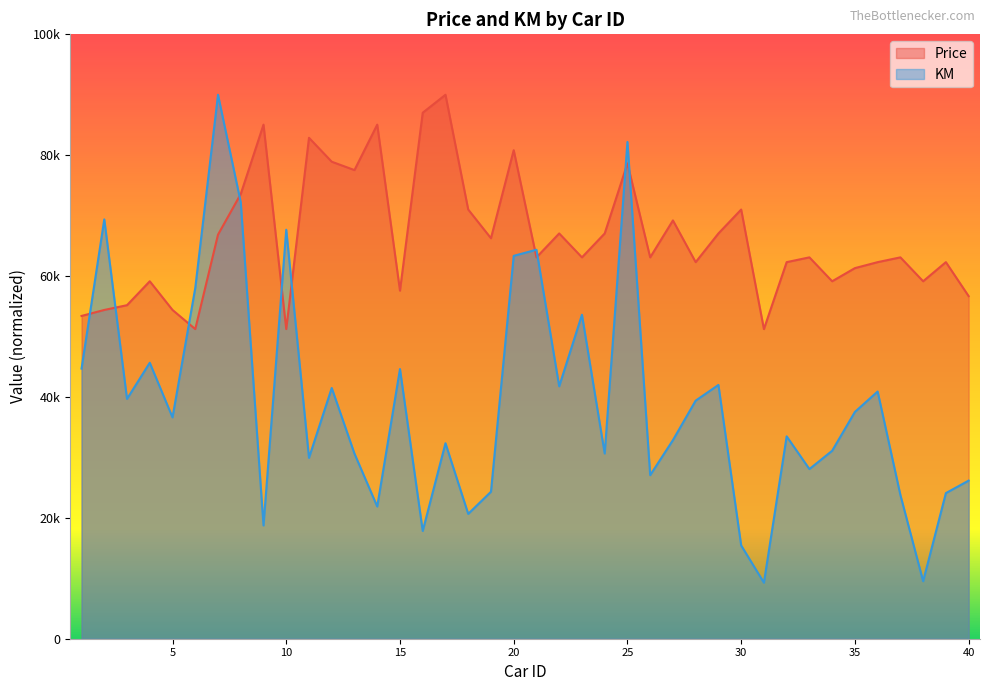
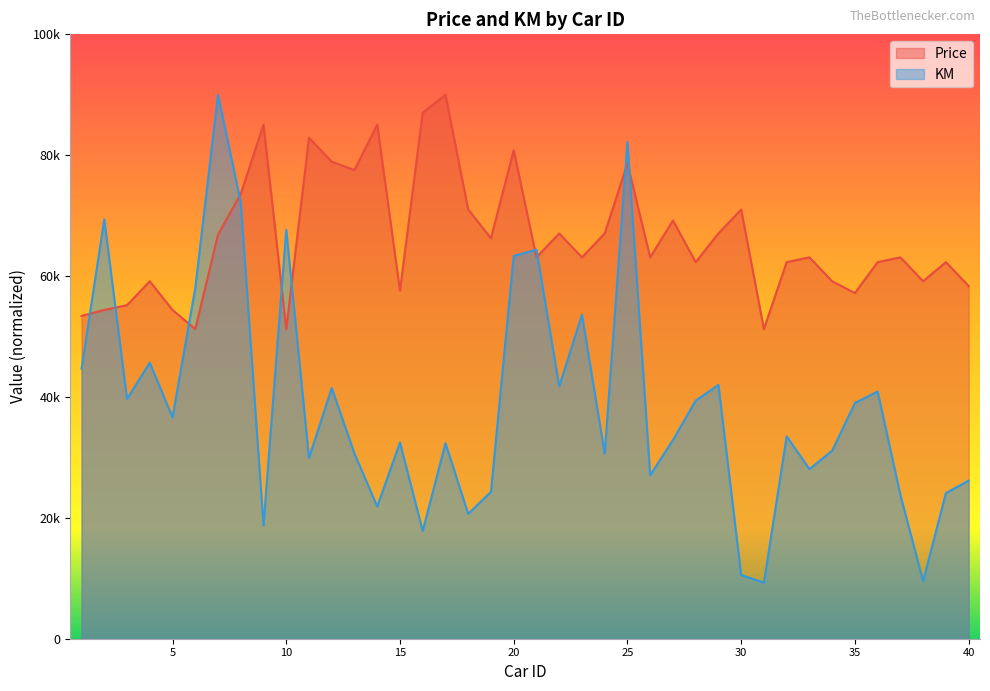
  {
    "Price": {
      "5": 54000,
      "10": 51000,
      "15": 58000,
      "20": 81000,
      "25": 79000,
      "30": 71000,
-     "35": 61000,
-     "40": 57000
+     "35": 57000,
+     "40": 58000
    },
    "KM": {
      "5": 37000,
      "10": 68000,
-     "15": 45000,
+     "15": 32000,
      "20": 63000,
      "25": 82000,
-     "30": 15000,
-     "35": 38000,
+     "30": 11000,
+     "35": 39000,
      "40": 26000
    }
  }
